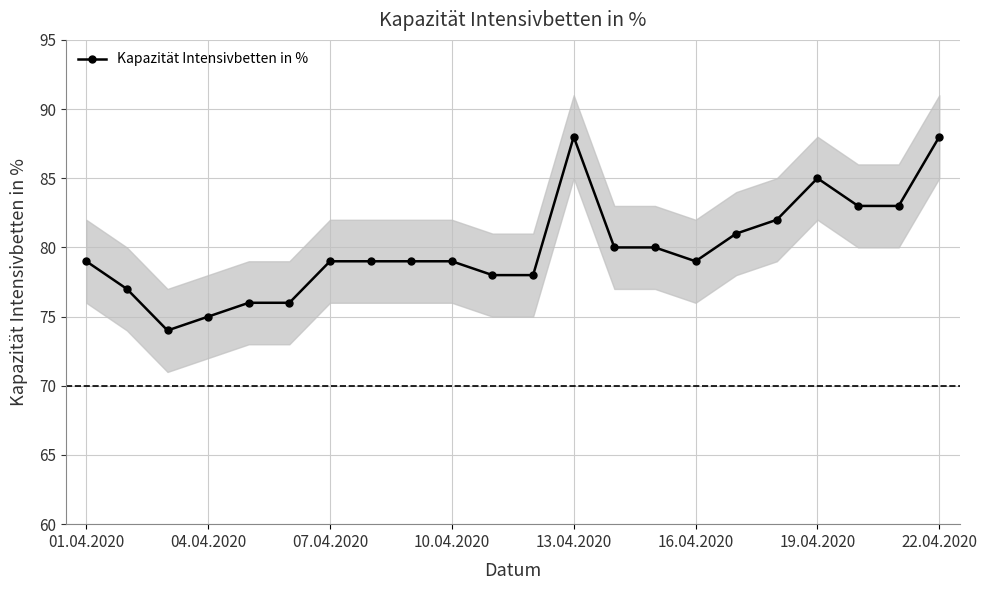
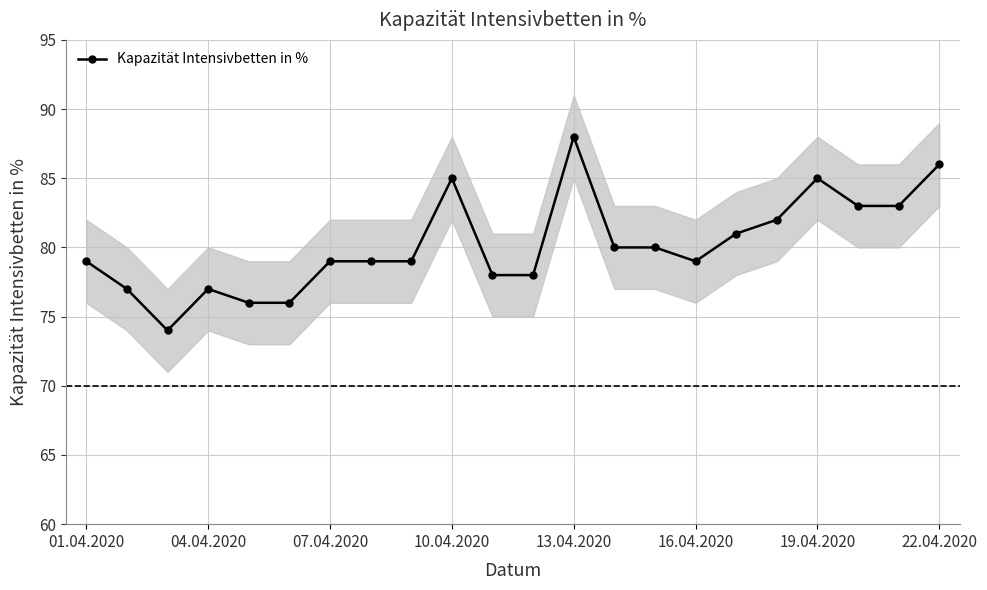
  {
    "Kapazität Intensivbetten in %": {
      "01.04.2020": 79,
-     "04.04.2020": 75,
+     "04.04.2020": 77,
      "07.04.2020": 79,
-     "10.04.2020": 79,
+     "10.04.2020": 85,
      "13.04.2020": 88,
      "16.04.2020": 79,
      "19.04.2020": 85,
-     "22.04.2020": 88
+     "22.04.2020": 86
    }
  }
